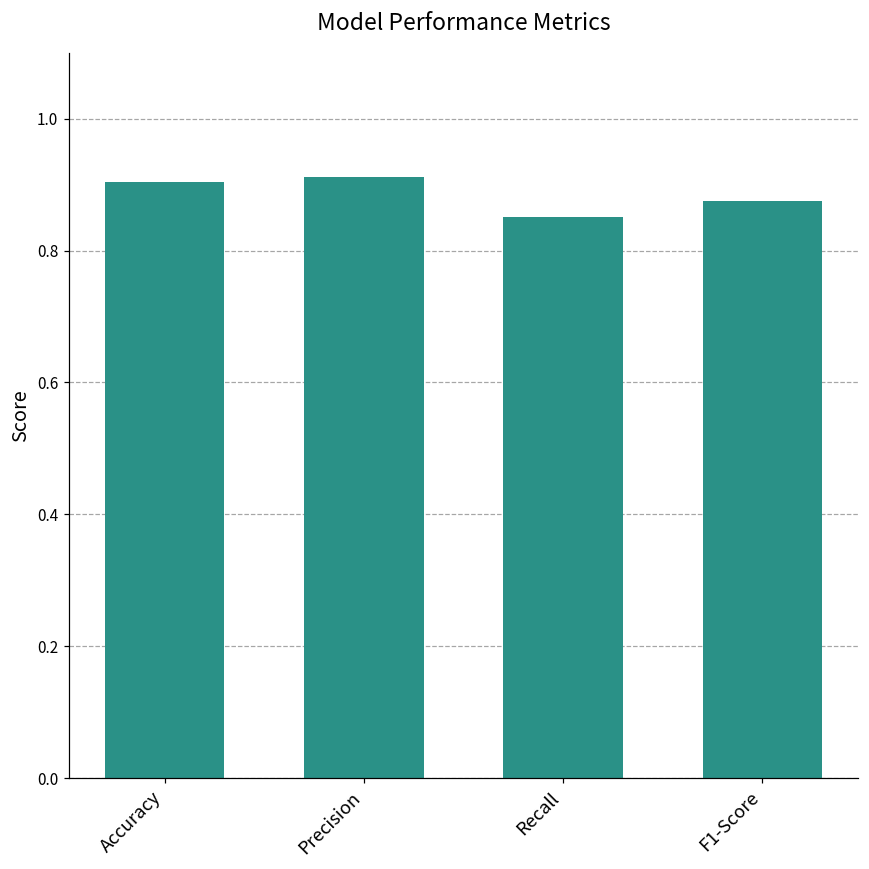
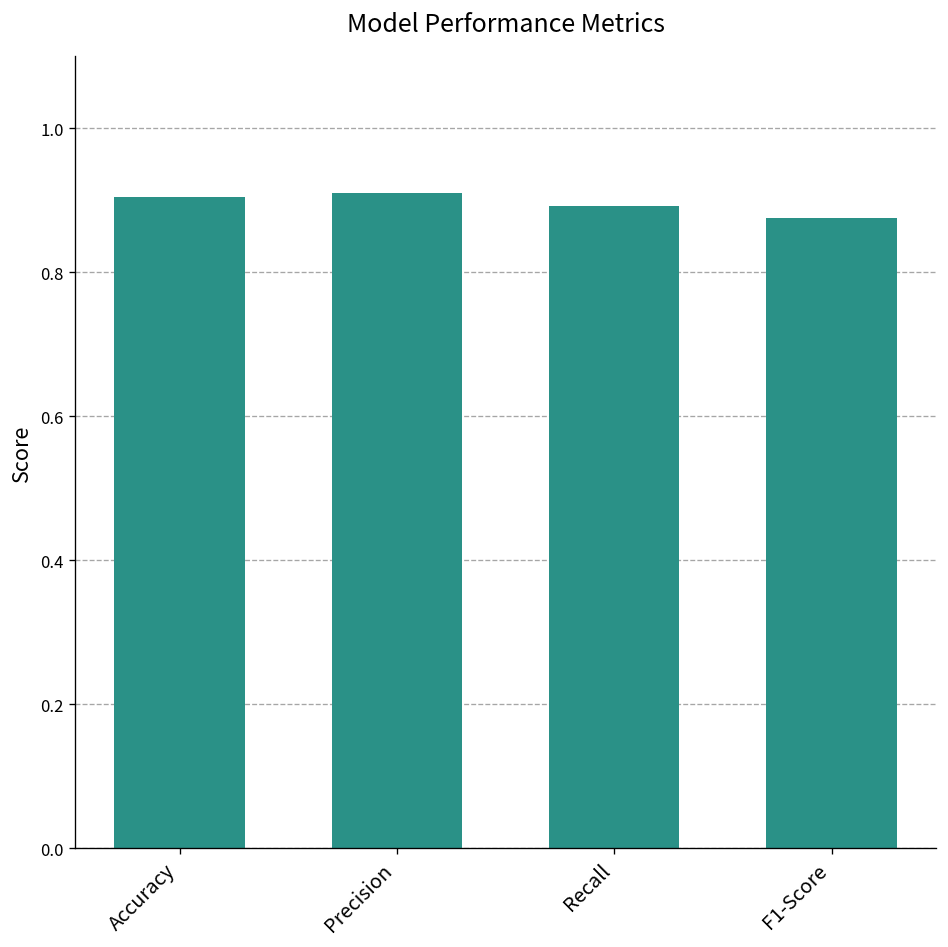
  {
    "Accuracy": 0.90,
    "Precision": 0.91,
-   "Recall": 0.85,
+   "Recall": 0.89,
    "F1-Score": 0.88
  }
